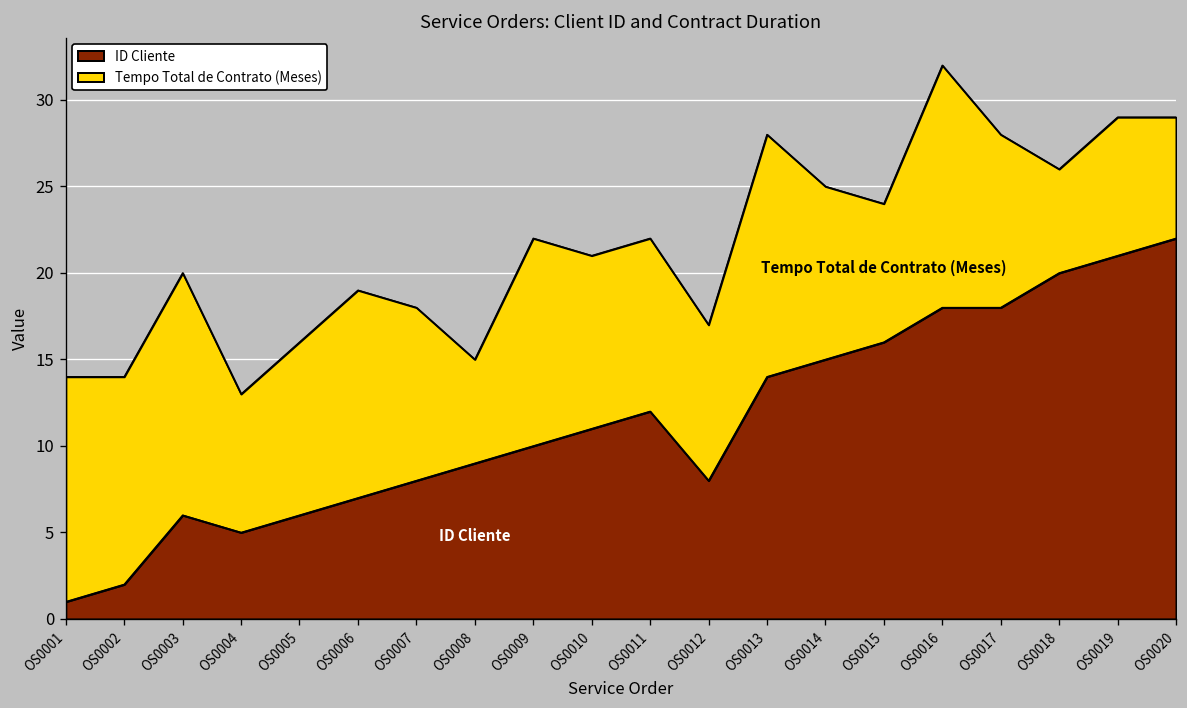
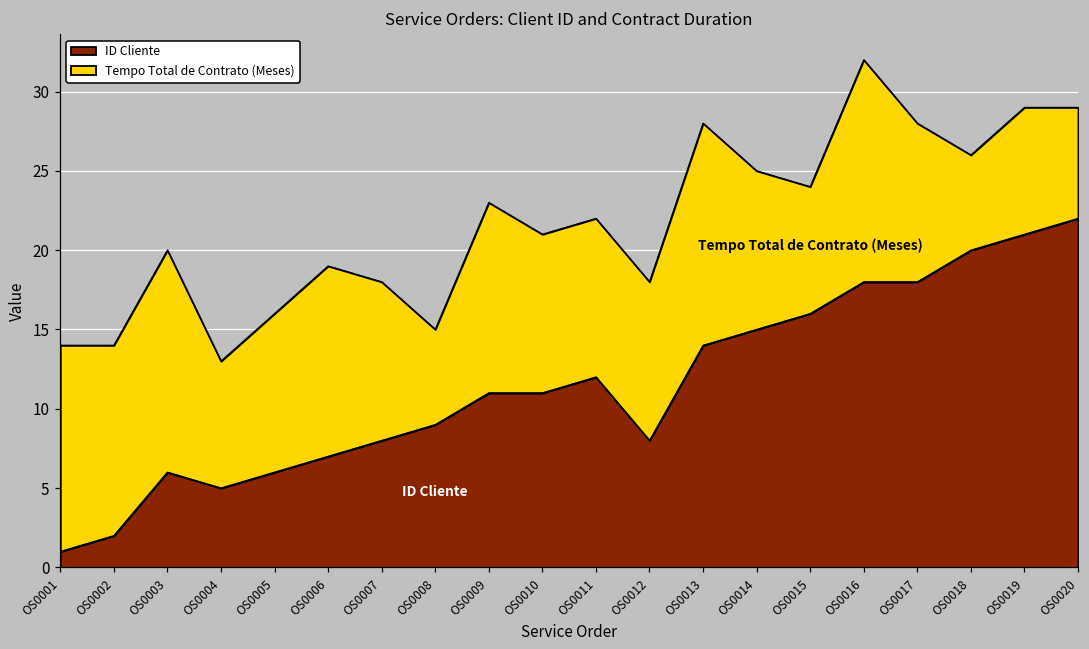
  {
    "ID Cliente": {
      "OS0001": 1,
      "OS0002": 2,
      "OS0003": 6,
      "OS0004": 5,
      "OS0005": 6,
      "OS0006": 7,
      "OS0007": 8,
      "OS0008": 9,
-     "OS0009": 10,
+     "OS0009": 11,
      "OS0010": 11,
      "OS0011": 12,
      "OS0012": 8,
      "OS0013": 14,
      "OS0014": 15,
      "OS0015": 16,
      "OS0016": 18,
      "OS0017": 18,
      "OS0018": 20,
      "OS0019": 21,
      "OS0020": 22
    },
    "Tempo Total de Contrato (Meses)": {
      "OS0001": 13,
      "OS0002": 12,
      "OS0003": 14,
      "OS0004": 8,
      "OS0005": 10,
      "OS0006": 12,
      "OS0007": 10,
      "OS0008": 6,
      "OS0009": 12,
      "OS0010": 10,
      "OS0011": 10,
-     "OS0012": 9,
+     "OS0012": 10,
      "OS0013": 14,
      "OS0014": 10,
      "OS0015": 8,
      "OS0016": 14,
      "OS0017": 10,
      "OS0018": 6,
      "OS0019": 8,
      "OS0020": 7
    }
  }
